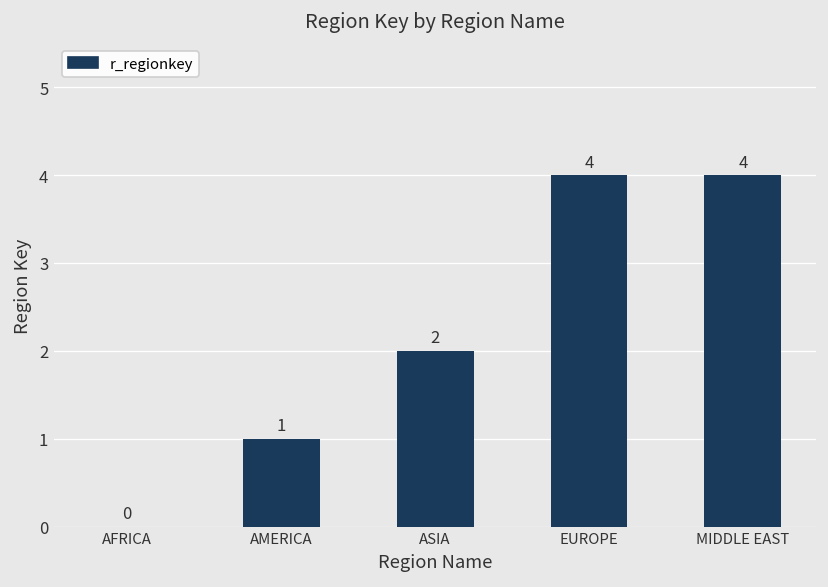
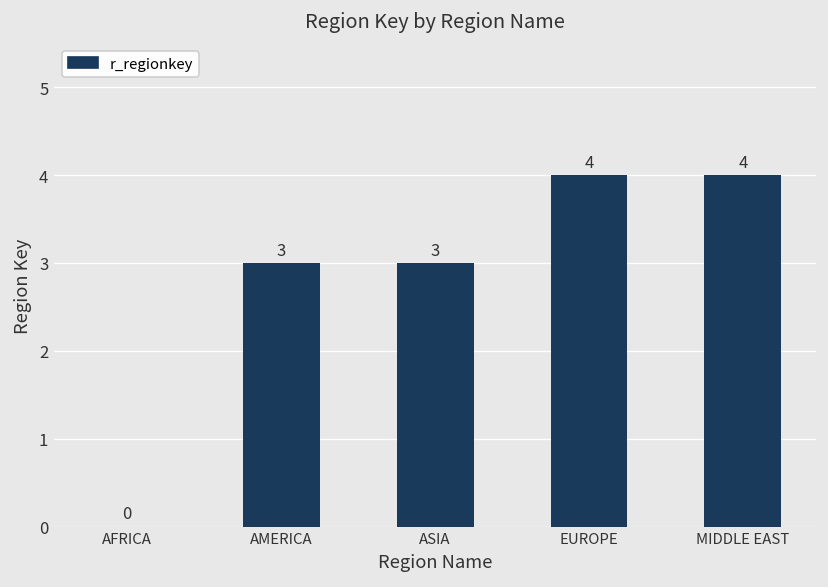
  {
    "AFRICA": 0,
-   "AMERICA": 1,
-   "ASIA": 2,
+   "AMERICA": 3,
+   "ASIA": 3,
    "EUROPE": 4,
    "MIDDLE EAST": 4
  }
